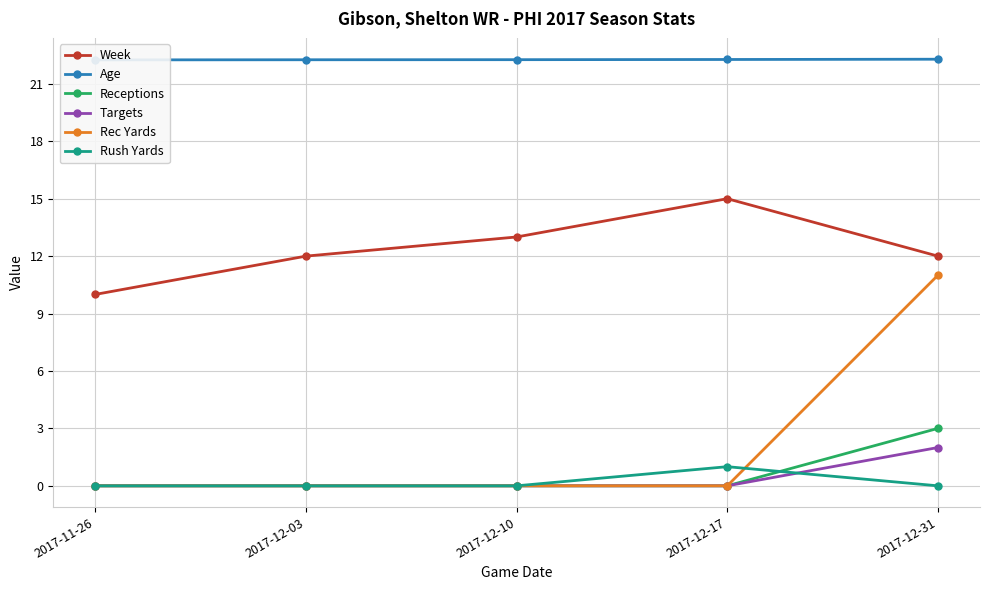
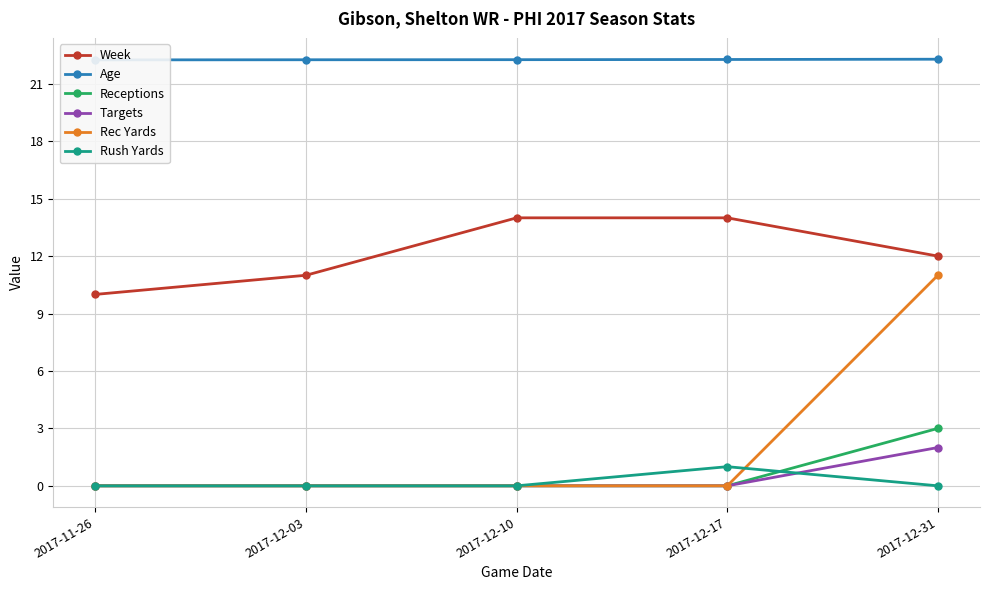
  {
    "Week": {
      "2017-11-26": 10,
-     "2017-12-03": 12,
-     "2017-12-10": 13,
-     "2017-12-17": 15,
+     "2017-12-03": 11,
+     "2017-12-10": 14,
+     "2017-12-17": 14,
      "2017-12-31": 12
    },
    "Age": {
      "2017-12-03": 22.3,
      "2017-12-10": 22.3,
      "2017-12-17": 22.3,
      "2017-12-31": 22.3
    },
    "Targets": {
      "2017-12-31": 2
    },
    "Rec Yards": {
      "2017-12-31": 11
    }
  }
